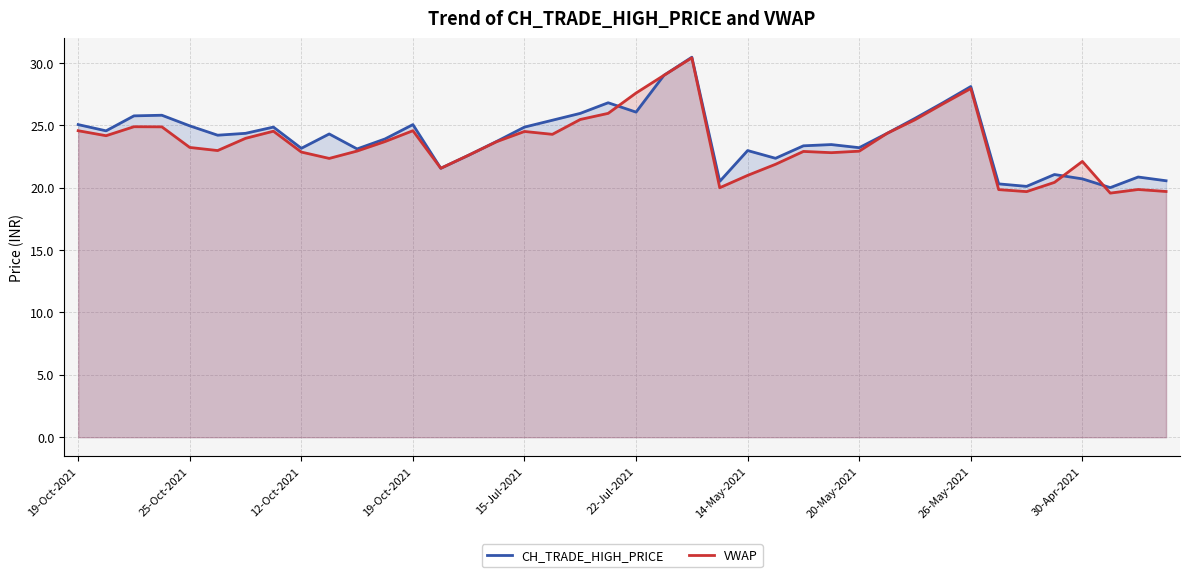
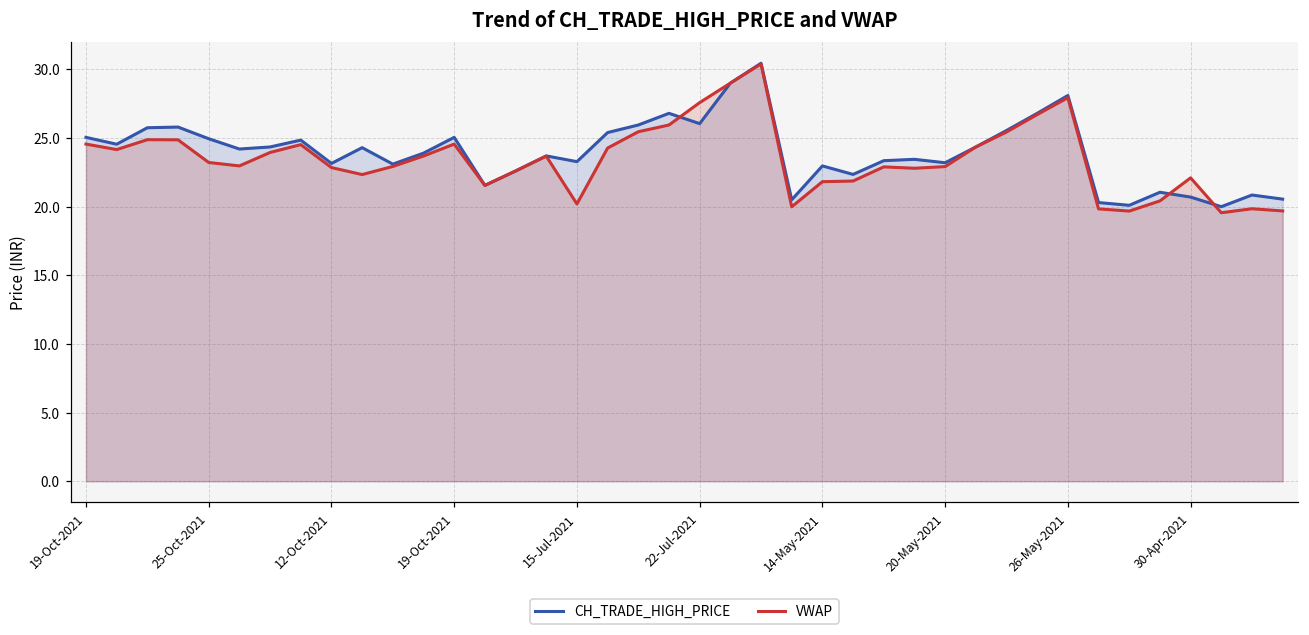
  {
    "CH_TRADE_HIGH_PRICE": {
      "25-Oct-2021": 25.0,
      "12-Oct-2021": 23.2,
-     "15-Jul-2021": 24.9,
+     "15-Jul-2021": 23.3,
      "22-Jul-2021": 26.1,
      "14-May-2021": 23.0,
      "20-May-2021": 23.2,
      "30-Apr-2021": 20.7
    },
    "VWAP": {
      "25-Oct-2021": 23.2,
      "12-Oct-2021": 22.9,
-     "15-Jul-2021": 24.5,
+     "15-Jul-2021": 20.2,
      "22-Jul-2021": 27.6,
-     "14-May-2021": 21.0,
+     "14-May-2021": 21.8,
      "20-May-2021": 22.9,
      "30-Apr-2021": 22.1
    }
  }
